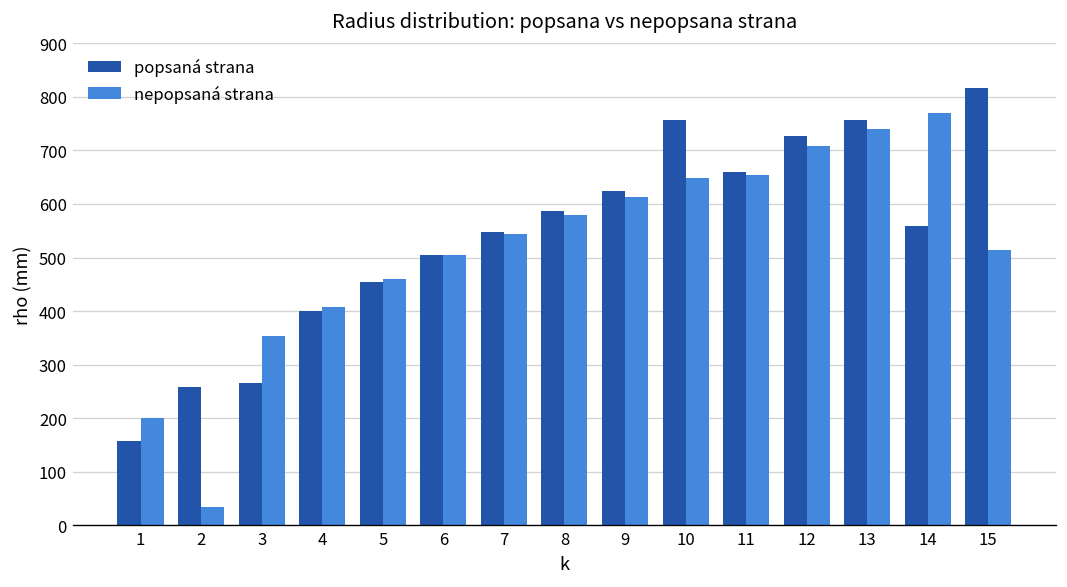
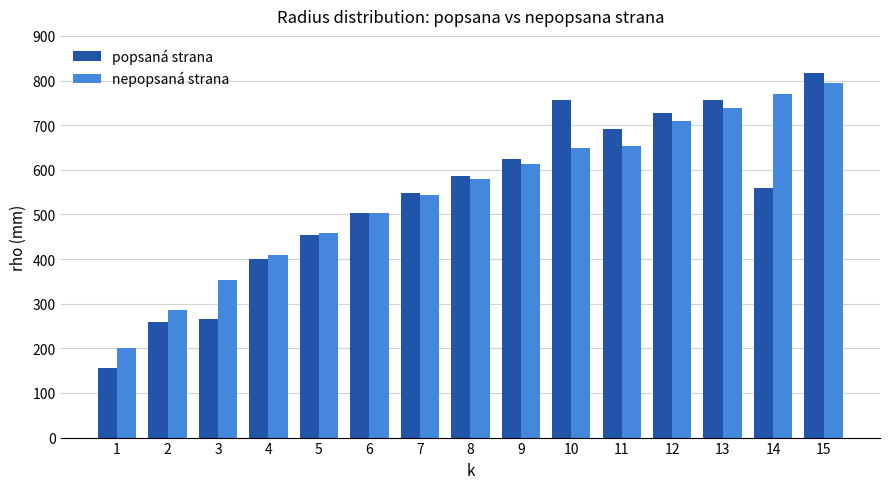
  {
    "popsaná strana": {
      "1": 160,
      "2": 260,
      "3": 270,
      "4": 400,
      "5": 460,
      "6": 500,
      "7": 550,
      "8": 590,
      "9": 620,
      "10": 760,
-     "11": 660,
+     "11": 690,
      "12": 730,
      "13": 760,
      "14": 560,
      "15": 820
    },
    "nepopsaná strana": {
      "1": 200,
-     "2": 30,
+     "2": 290,
      "3": 350,
      "4": 410,
      "5": 460,
      "6": 500,
      "7": 540,
      "8": 580,
      "9": 610,
      "10": 650,
      "11": 650,
      "12": 710,
      "13": 740,
      "14": 770,
-     "15": 510
+     "15": 800
    }
  }
